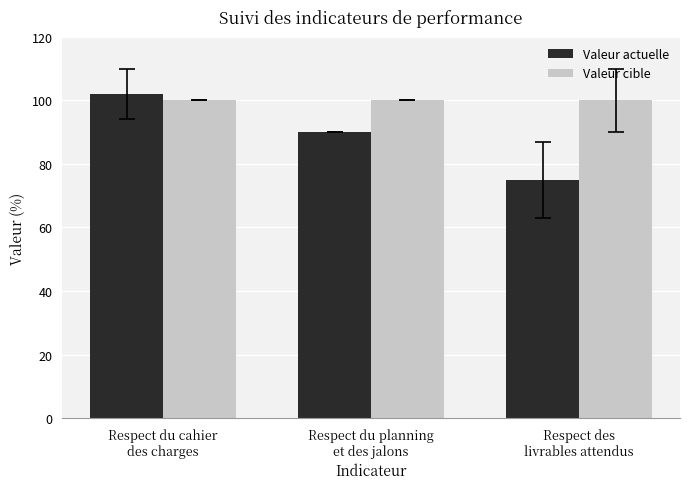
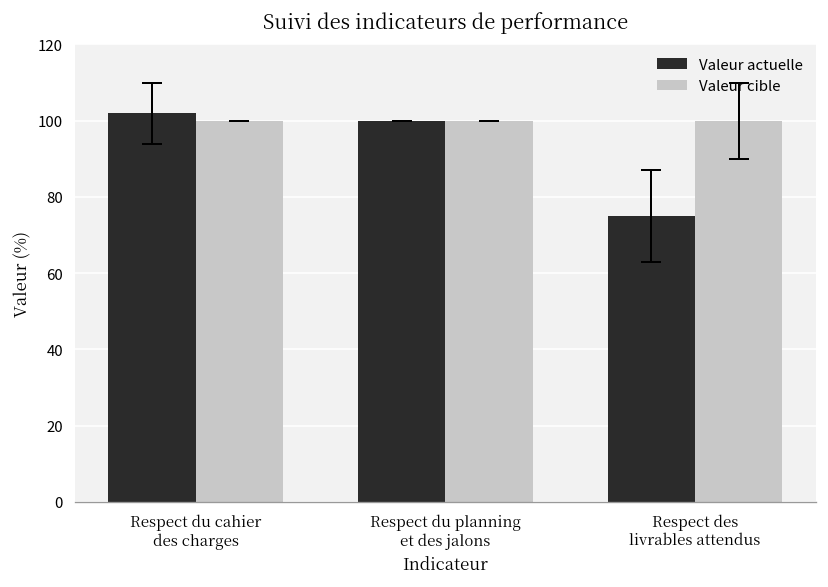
  {
    "Valeur actuelle": {
      "Respect du cahier des charges": 102,
-     "Respect du planning et des jalons": 90,
+     "Respect du planning et des jalons": 100,
      "Respect des livrables attendus": 75
    },
    "Valeur cible": {
      "Respect du cahier des charges": 100,
      "Respect du planning et des jalons": 100,
      "Respect des livrables attendus": 100
    }
  }
